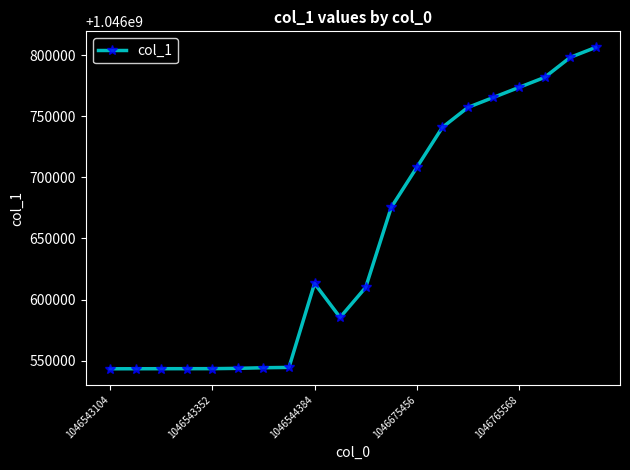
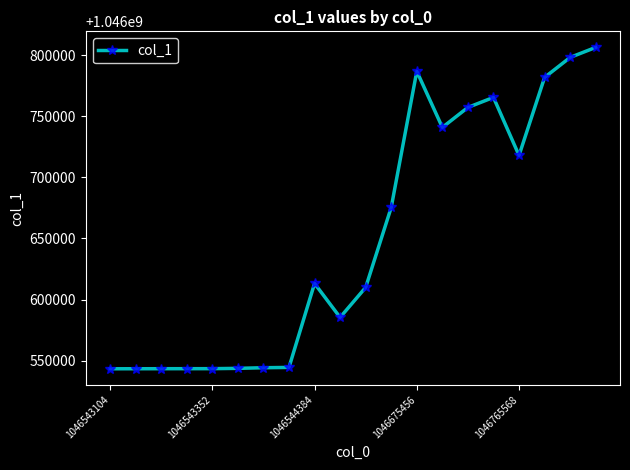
  {
    "1046543104": 1046543000,
    "1046543352": 1046543000,
    "1046544384": 1046613000,
-   "1046675456": 1046708000,
-   "1046765568": 1046774000
+   "1046675456": 1046787000,
+   "1046765568": 1046718000
  }
